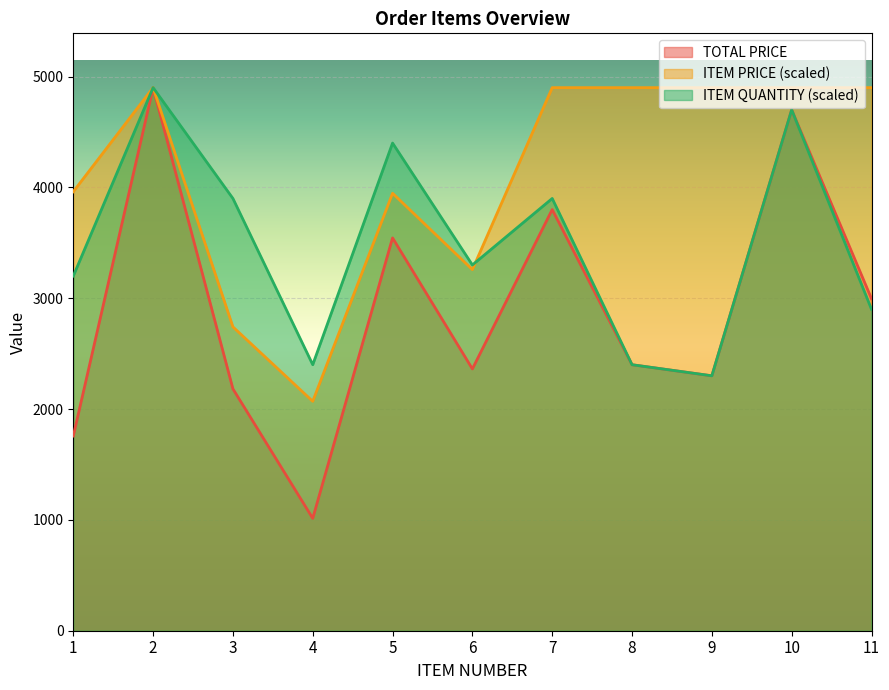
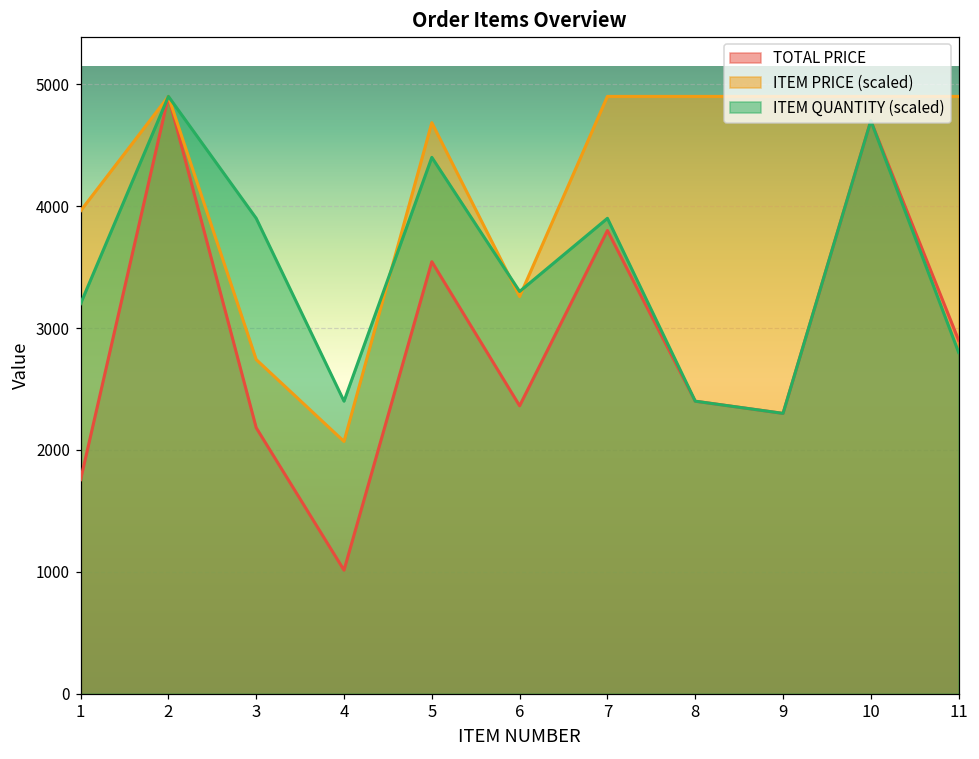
  {
    "TOTAL PRICE": {
      "1": 1760,
      "3": 2180,
      "4": 1010,
      "5": 3540,
      "6": 2360,
      "7": 3800,
-     "11": 3000
+     "11": 2900
    },
    "ITEM PRICE (scaled)": {
      "1": 3960,
      "3": 2740,
      "4": 2070,
-     "5": 3950,
+     "5": 4680,
      "6": 3260,
      "7": 4900,
      "8": 4900,
      "11": 4900
    },
    "ITEM QUANTITY (scaled)": {
      "1": 3200,
      "3": 3900,
      "4": 2400,
      "5": 4400,
      "6": 3300,
      "7": 3900,
-     "11": 2900
+     "11": 2800
    }
  }
